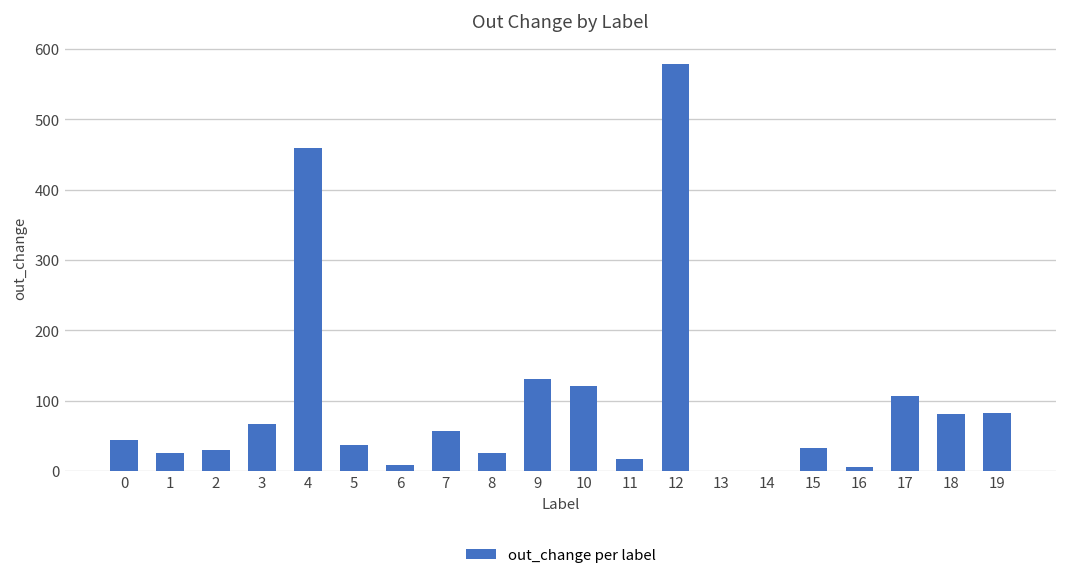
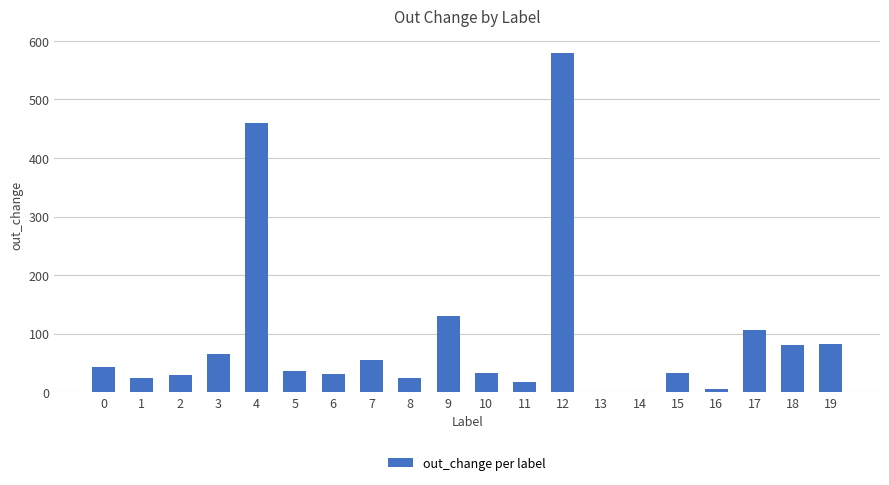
  {
    "0": 40,
    "1": 30,
    "2": 30,
    "3": 70,
    "4": 460,
    "5": 40,
-   "6": 10,
+   "6": 30,
    "7": 60,
    "8": 30,
    "9": 130,
-   "10": 120,
+   "10": 30,
    "11": 20,
    "12": 580,
    "13": 0,
    "14": 0,
    "15": 30,
    "16": 10,
    "17": 110,
    "18": 80,
    "19": 80
  }
